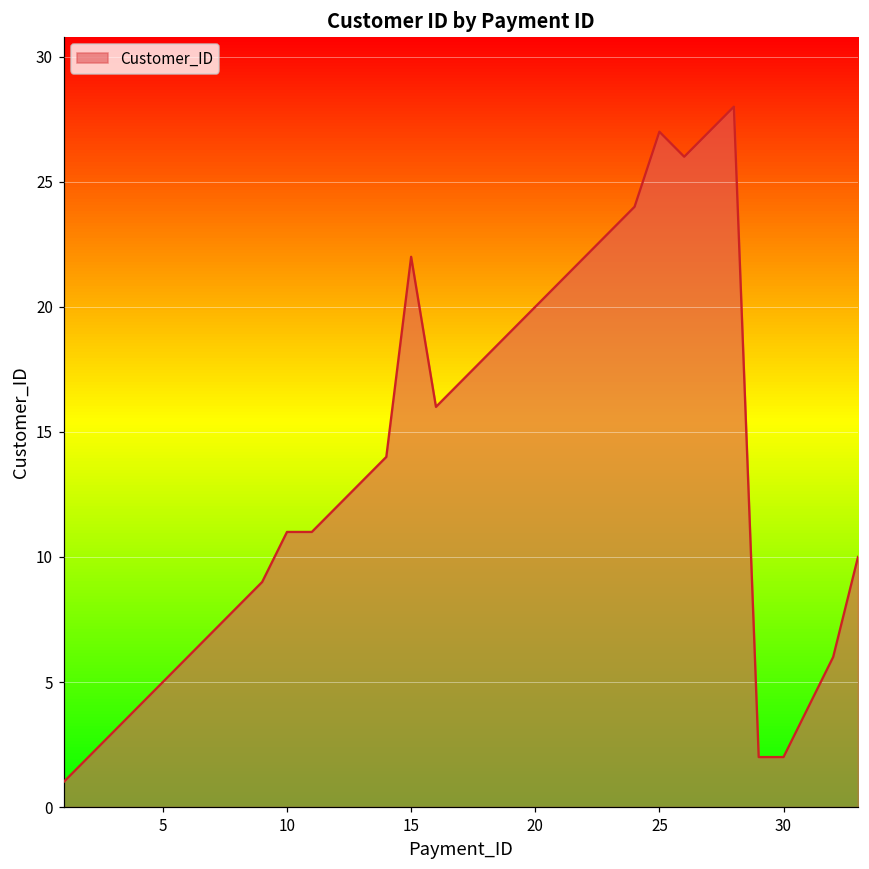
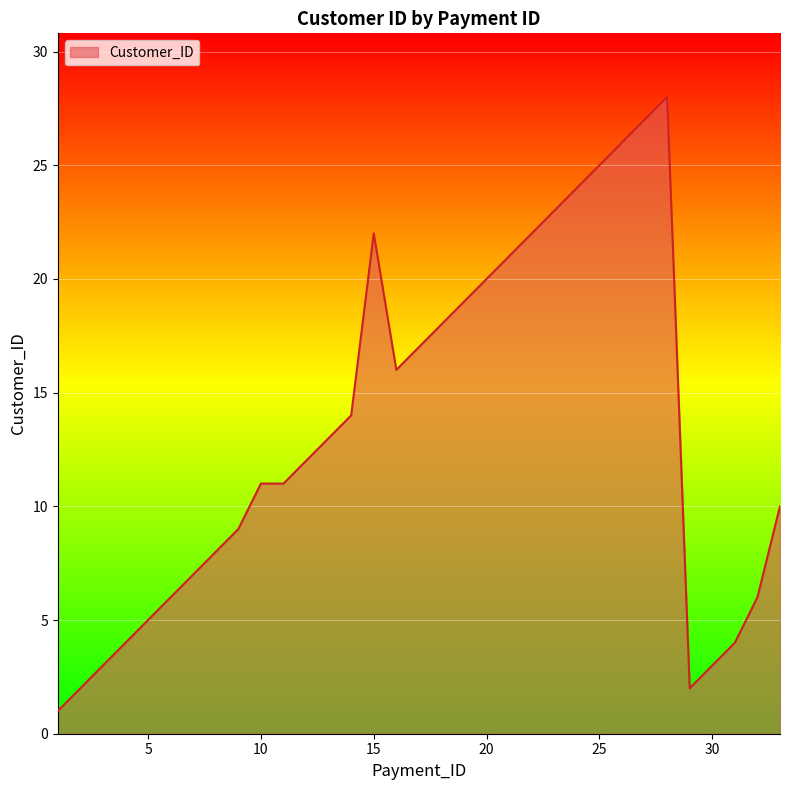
  {
    "5": 5,
    "10": 11,
    "15": 22,
    "20": 20,
-   "25": 27,
-   "30": 2
+   "25": 25,
+   "30": 3
  }
